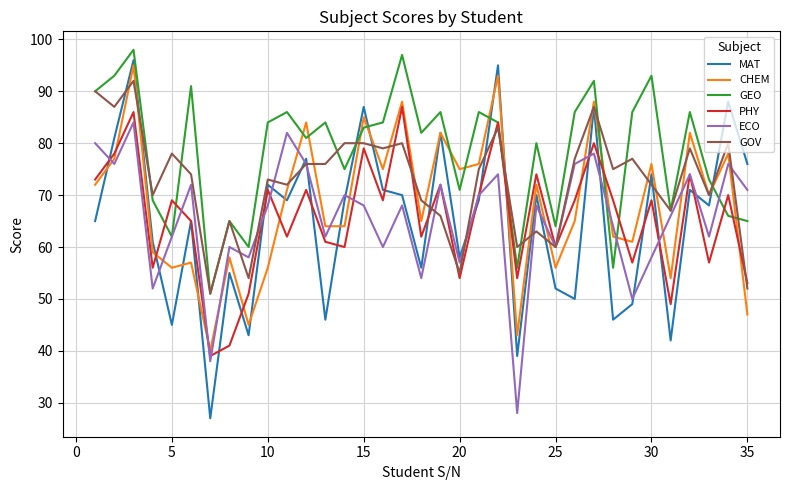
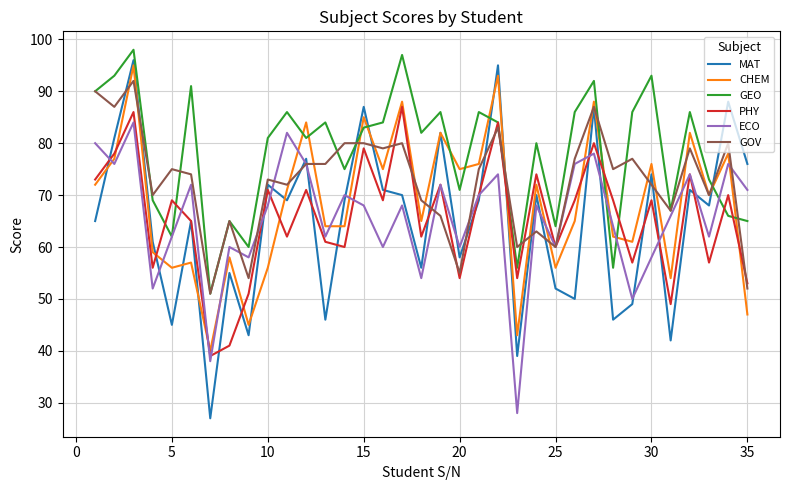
  {
    "MAT": {
      "5": 45,
      "10": 72,
      "15": 87,
      "20": 58,
      "25": 52,
      "30": 74,
      "35": 76
    },
    "CHEM": {
      "5": 56,
      "10": 56,
      "15": 85,
      "20": 75,
      "25": 56,
      "30": 76,
      "35": 47
    },
    "GEO": {
-     "10": 84,
+     "10": 81,
      "15": 83,
      "20": 71,
      "25": 64,
      "30": 93,
      "35": 65
    },
    "PHY": {
      "5": 69,
      "10": 71,
      "15": 79,
      "20": 54,
      "30": 69,
      "35": 53
    },
    "ECO": {
      "10": 68,
      "15": 68,
-     "20": 57,
+     "20": 60,
      "30": 58,
      "35": 71
    },
    "GOV": {
-     "5": 78,
+     "5": 75,
      "10": 73,
      "15": 80,
      "20": 55,
      "30": 72,
      "35": 52
    }
  }
